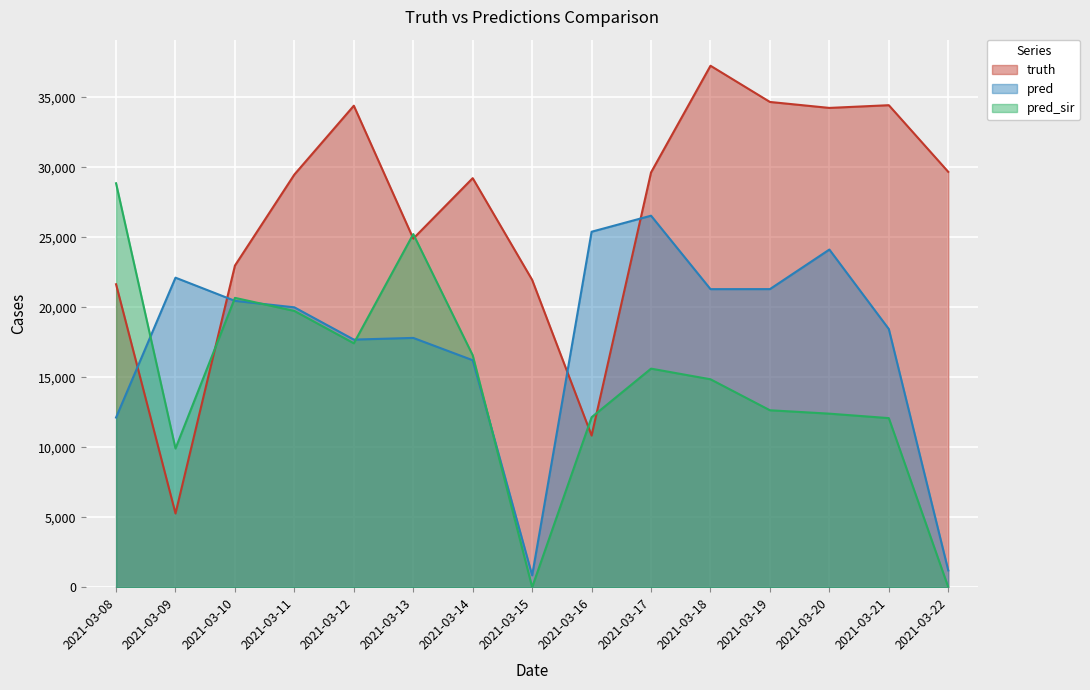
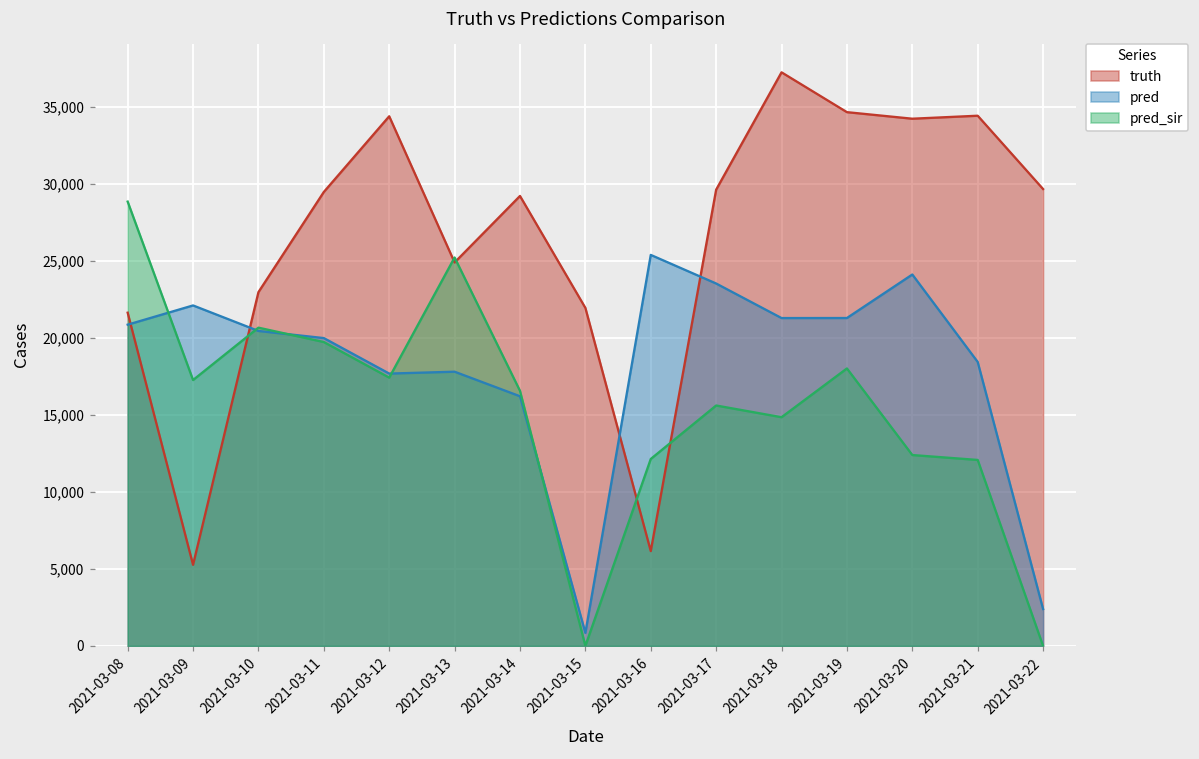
  {
    "truth": {
      "2021-03-08": "21,600",
      "2021-03-09": "5,300",
      "2021-03-10": "23,000",
      "2021-03-11": "29,500",
      "2021-03-12": "34,400",
      "2021-03-13": "24,900",
      "2021-03-14": "29,200",
      "2021-03-15": "22,000",
-     "2021-03-16": "10,800",
+     "2021-03-16": "6,200",
      "2021-03-17": "29,600",
      "2021-03-18": "37,300",
      "2021-03-19": "34,700",
      "2021-03-20": "34,200",
      "2021-03-21": "34,400",
      "2021-03-22": "29,700"
    },
    "pred": {
-     "2021-03-08": "12,100",
+     "2021-03-08": "20,900",
      "2021-03-09": "22,100",
      "2021-03-10": "20,500",
      "2021-03-11": "20,000",
      "2021-03-12": "17,700",
      "2021-03-13": "17,800",
      "2021-03-14": "16,200",
      "2021-03-15": "800",
      "2021-03-16": "25,400",
-     "2021-03-17": "26,500",
+     "2021-03-17": "23,500",
      "2021-03-18": "21,300",
      "2021-03-19": "21,300",
      "2021-03-20": "24,100",
      "2021-03-21": "18,400",
-     "2021-03-22": "1,200"
+     "2021-03-22": "2,400"
    },
    "pred_sir": {
      "2021-03-08": "28,900",
-     "2021-03-09": "9,900",
+     "2021-03-09": "17,300",
      "2021-03-10": "20,700",
      "2021-03-11": "19,700",
      "2021-03-12": "17,400",
      "2021-03-13": "25,200",
      "2021-03-14": "16,600",
      "2021-03-15": "0",
      "2021-03-16": "12,100",
      "2021-03-17": "15,600",
      "2021-03-18": "14,900",
-     "2021-03-19": "12,600",
+     "2021-03-19": "18,000",
      "2021-03-20": "12,400",
      "2021-03-21": "12,100",
      "2021-03-22": "0"
    }
  }
